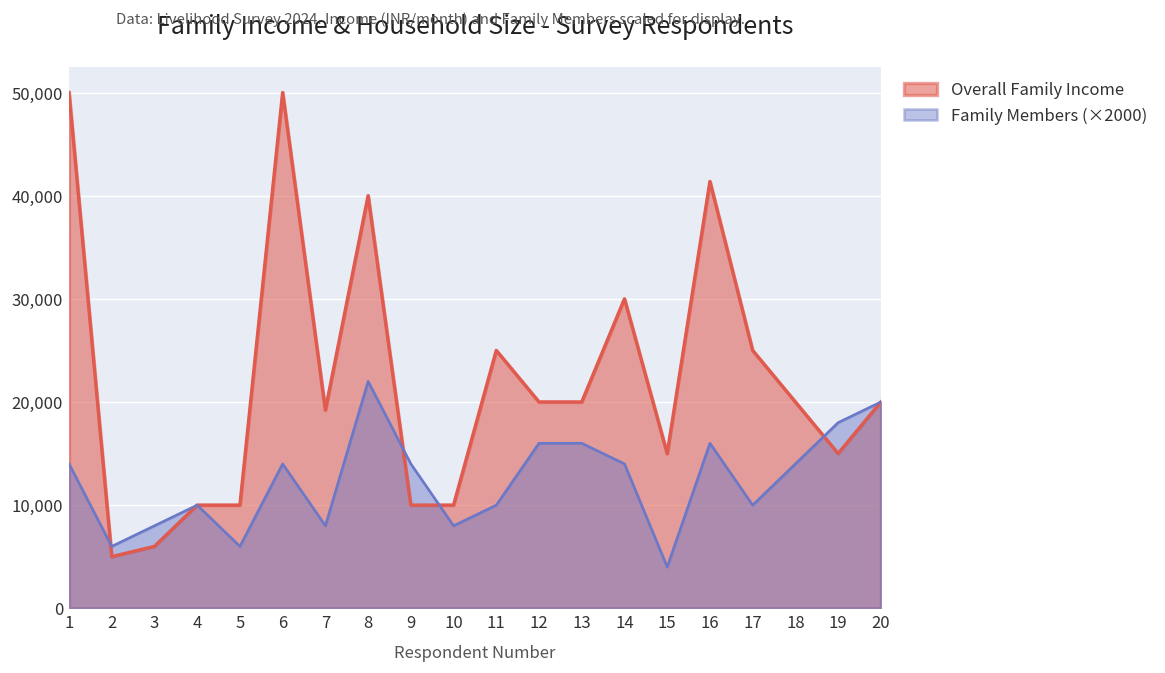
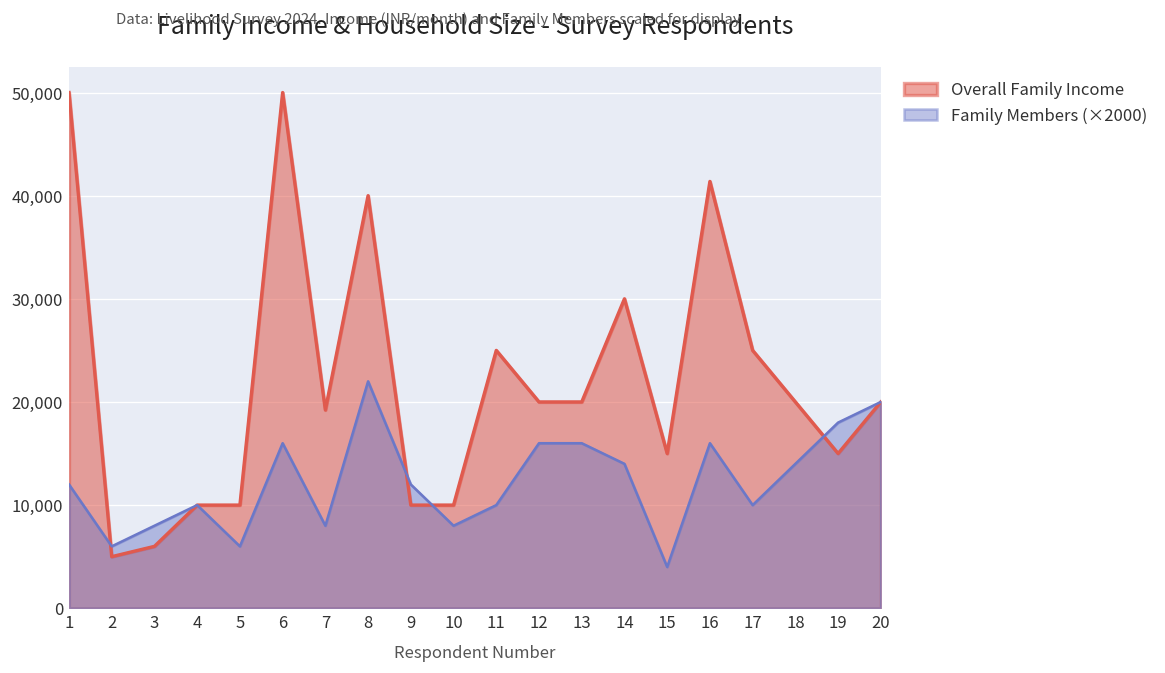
  {
    "Overall Family Income": {
      "1": "50,000",
      "2": "5,000",
      "3": "6,000",
      "5": "10,000",
      "6": "50,000",
      "7": "19,000",
      "8": "40,000",
      "9": "10,000",
      "10": "10,000",
      "11": "25,000",
      "12": "20,000",
      "13": "20,000",
      "14": "30,000",
      "15": "15,000",
      "16": "41,000",
      "17": "25,000",
      "18": "20,000",
      "19": "15,000"
    },
    "Family Members (×2000)": {
-     "1": "14,000",
+     "1": "12,000",
      "2": "6,000",
      "3": "8,000",
      "5": "6,000",
-     "6": "14,000",
+     "6": "16,000",
      "7": "8,000",
      "8": "22,000",
-     "9": "14,000",
+     "9": "12,000",
      "10": "8,000",
      "11": "10,000",
      "12": "16,000",
      "13": "16,000",
      "14": "14,000",
      "15": "4,000",
      "16": "16,000",
      "17": "10,000",
      "18": "14,000",
      "19": "18,000"
    }
  }
